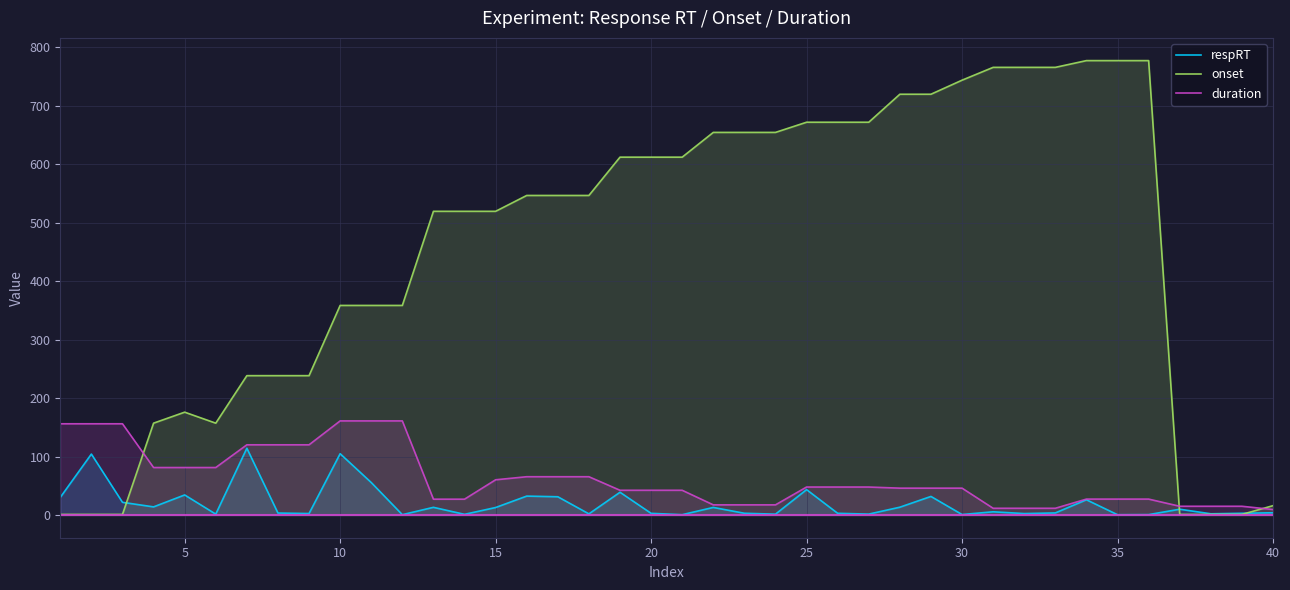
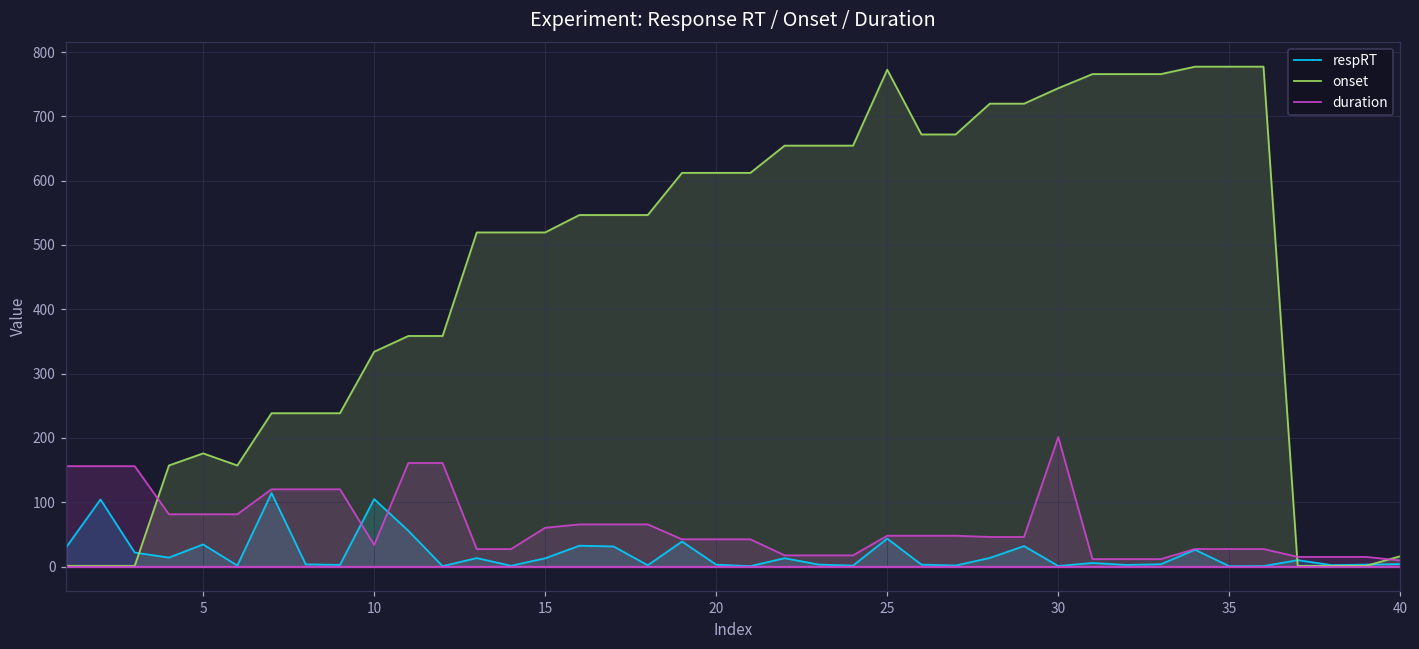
  {
    "respRT": {
      "5": 30,
      "10": 100,
      "15": 10,
      "20": 0,
      "25": 40,
      "30": 0,
      "35": 0,
      "40": 0
    },
    "onset": {
      "5": 180,
-     "10": 360,
+     "10": 330,
      "15": 520,
      "20": 610,
-     "25": 670,
+     "25": 770,
      "30": 740,
      "35": 780,
      "40": 20
    },
    "duration": {
      "5": 80,
-     "10": 160,
+     "10": 30,
      "15": 60,
      "20": 40,
      "25": 50,
-     "30": 50,
+     "30": 200,
      "35": 30,
      "40": 10
    }
  }
